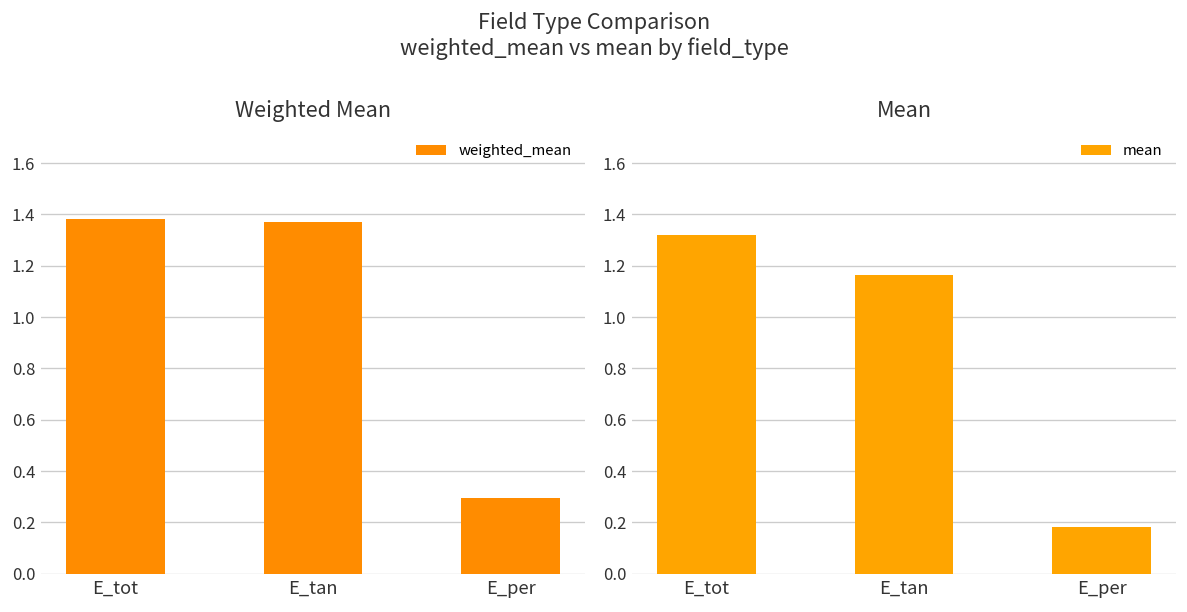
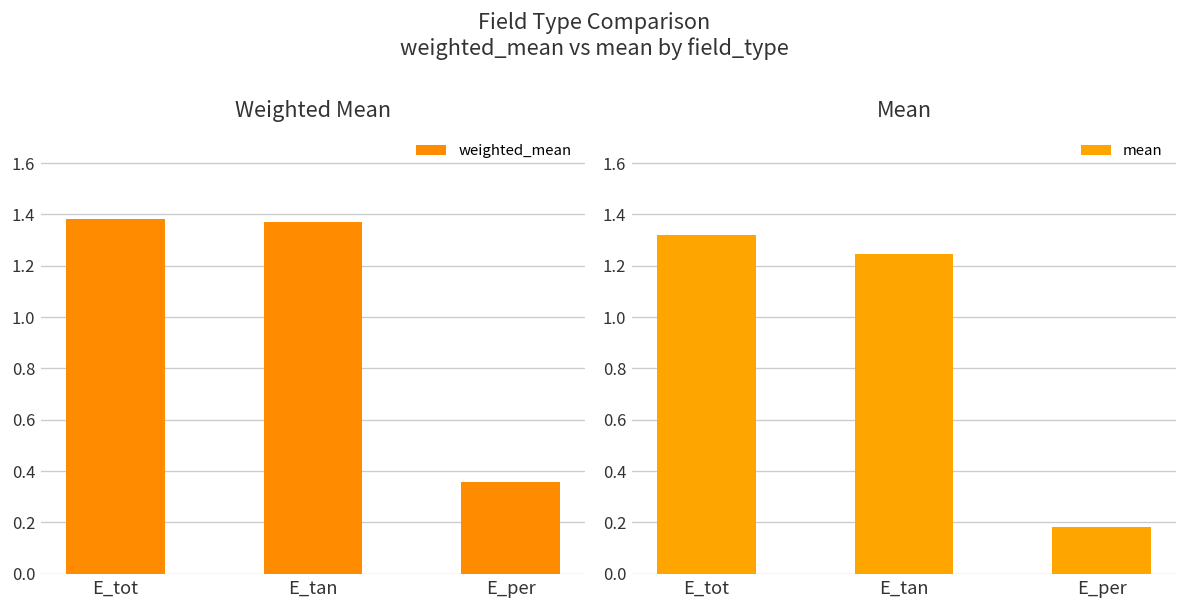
  {
    "Weighted Mean": {
      "E_tot": 1.38,
      "E_tan": 1.37,
-     "E_per": 0.29
+     "E_per": 0.36
    },
    "Mean": {
      "E_tot": 1.32,
-     "E_tan": 1.16,
+     "E_tan": 1.24,
      "E_per": 0.18
    }
  }
